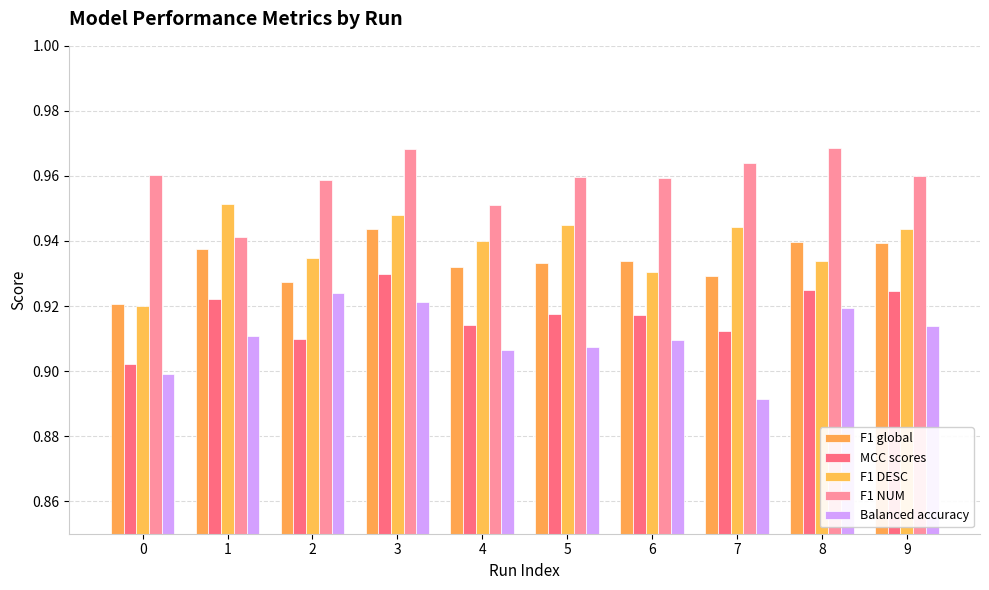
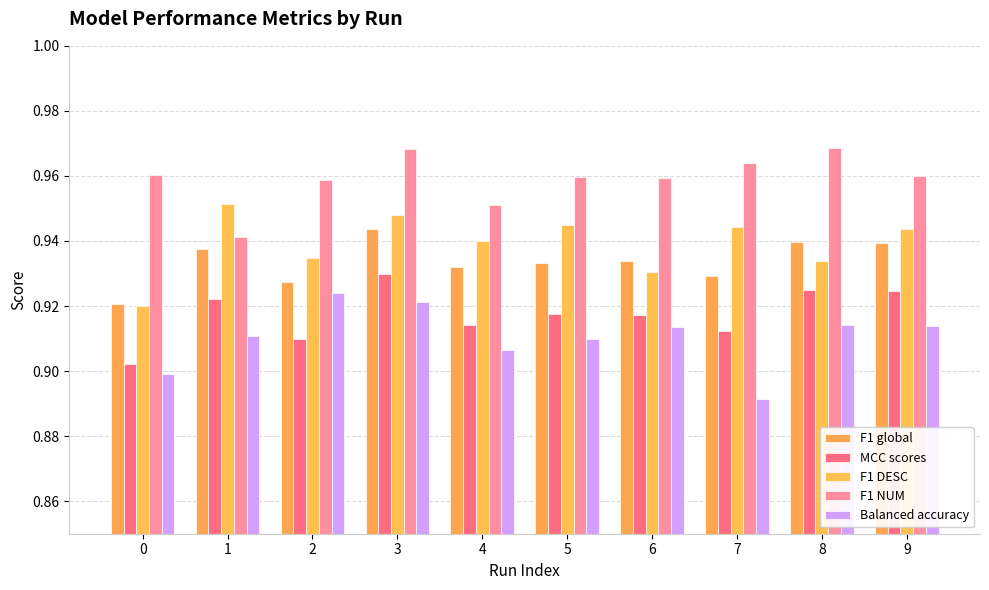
  {
    "Balanced accuracy": {
      "0": 0.899,
      "1": 0.911,
      "2": 0.924,
      "3": 0.921,
      "4": 0.906,
-     "5": 0.907,
-     "6": 0.910,
+     "5": 0.910,
+     "6": 0.913,
      "7": 0.891,
-     "8": 0.919,
+     "8": 0.914,
      "9": 0.914
    }
  }
